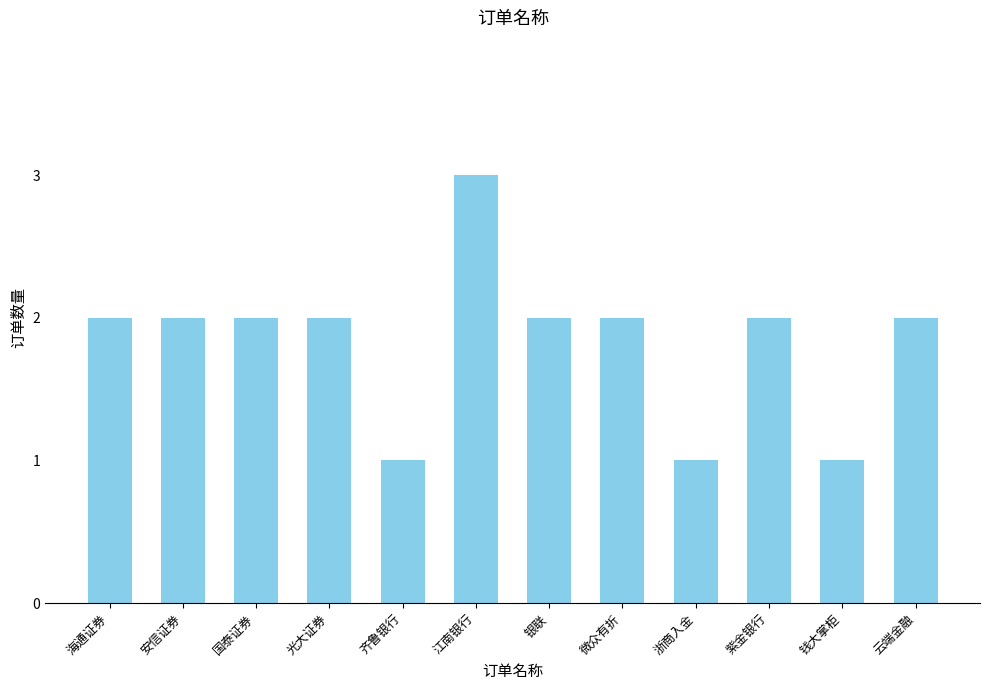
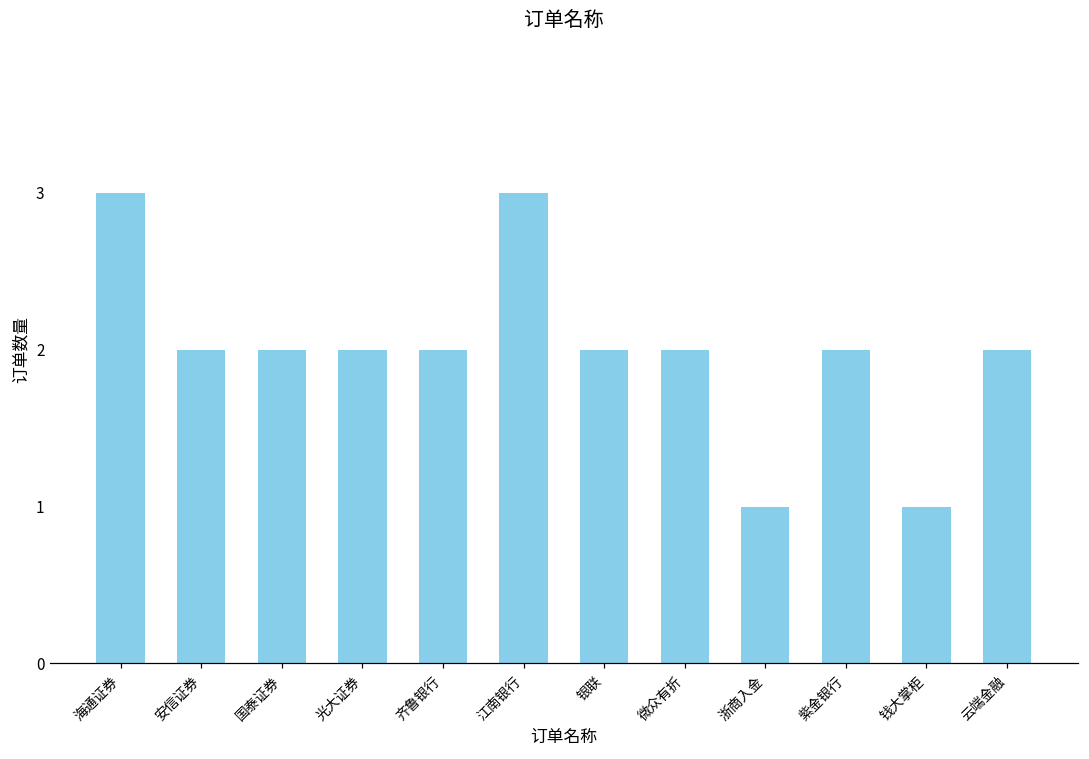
  {
-   "海通证券": 2,
+   "海通证券": 3,
    "安信证券": 2,
    "国泰证券": 2,
    "光大证券": 2,
-   "齐鲁银行": 1,
+   "齐鲁银行": 2,
    "江南银行": 3,
    "银联": 2,
    "微众有折": 2,
    "浙商入金": 1,
    "紫金银行": 2,
    "钱大掌柜": 1,
    "云端金融": 2
  }
